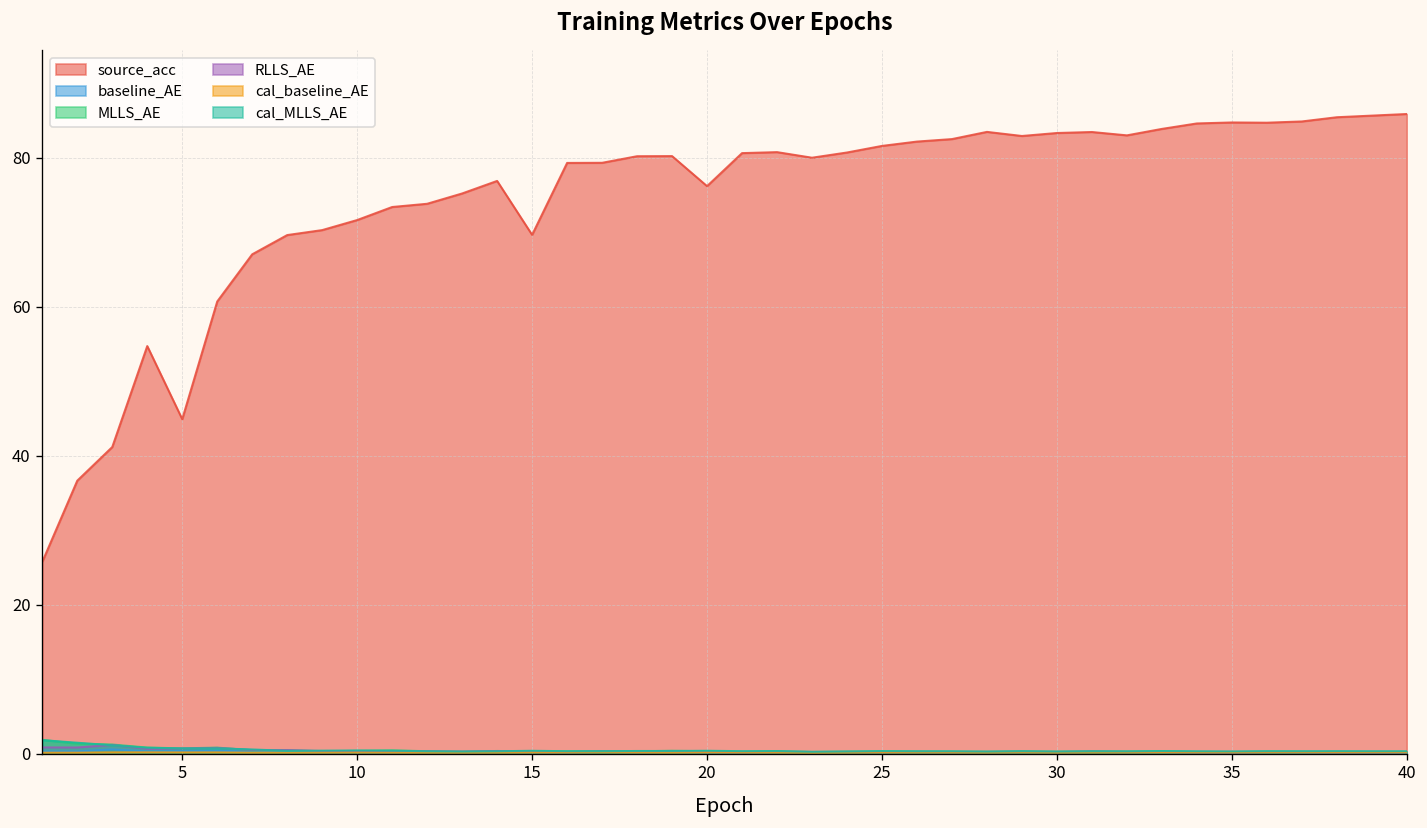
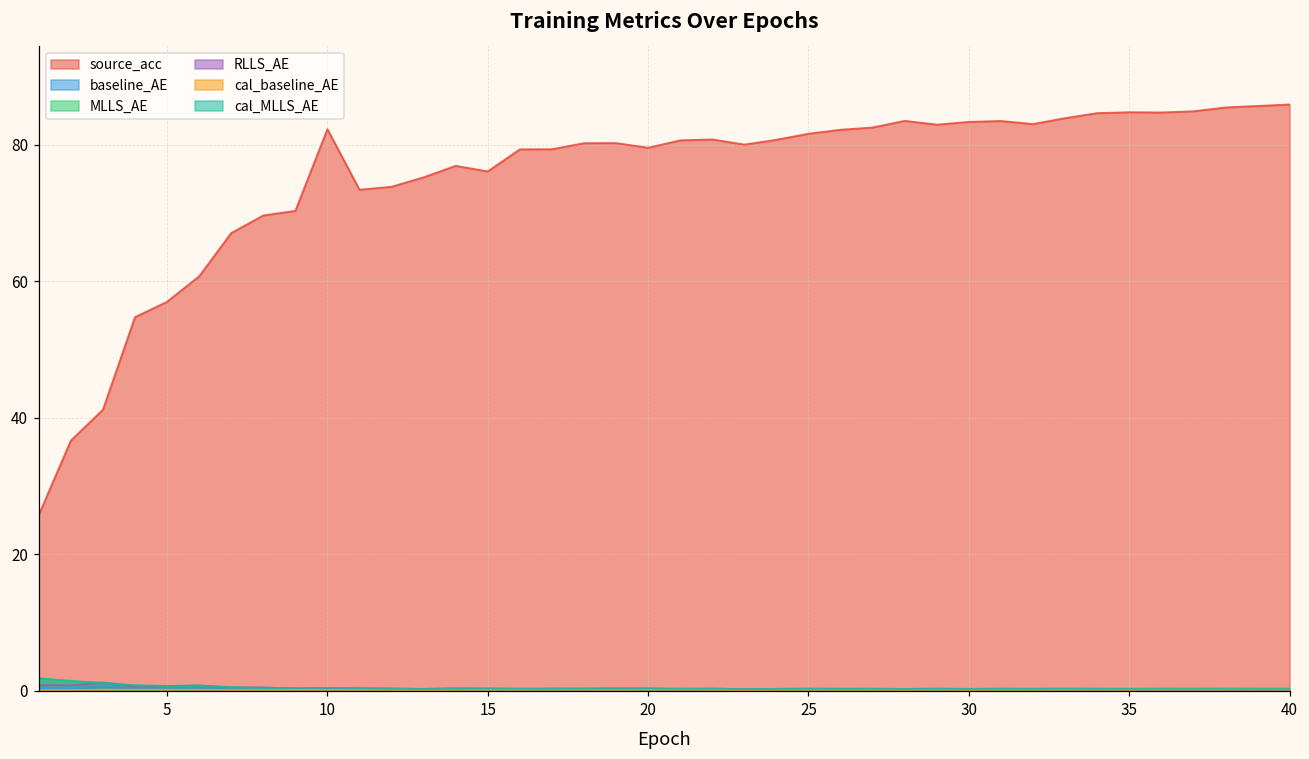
  {
    "source_acc": {
-     "5": 45,
-     "10": 72,
-     "15": 70,
-     "20": 76,
+     "5": 57,
+     "10": 82,
+     "15": 76,
+     "20": 80,
      "25": 82,
      "30": 83,
      "35": 85,
      "40": 86
    }
  }
